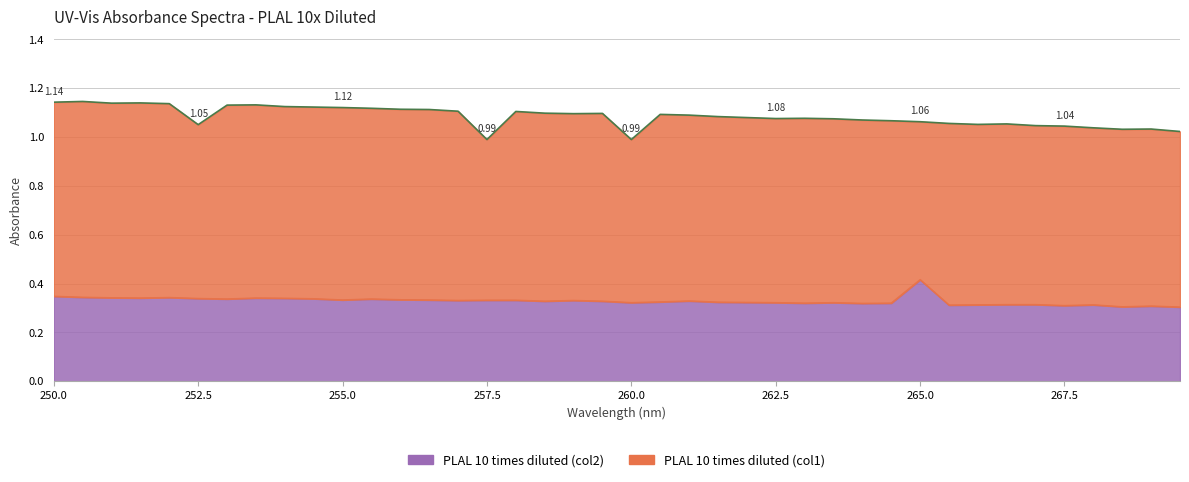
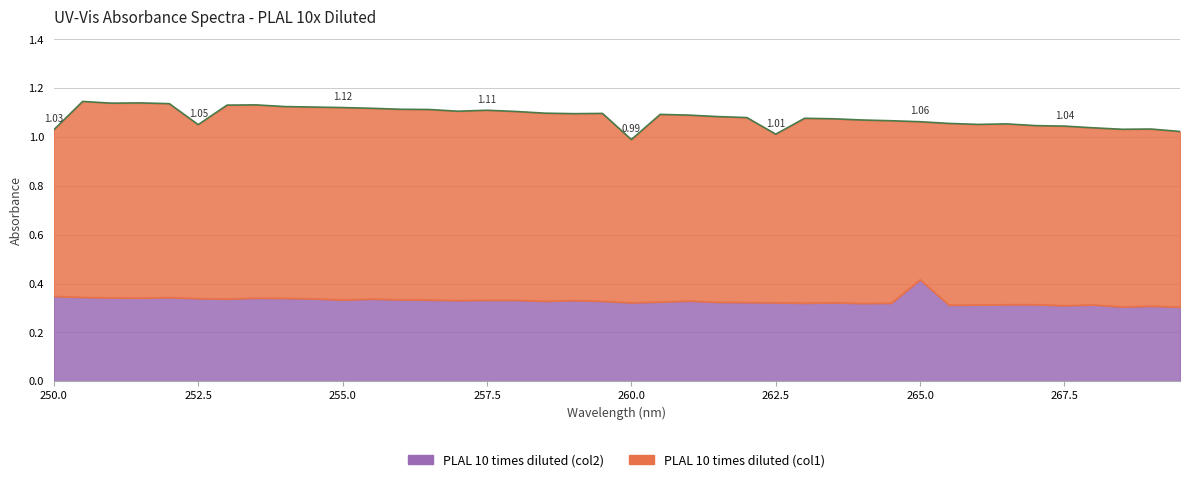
  {
    "PLAL 10 times diluted (col1)": {
-     "250.0": 1.14,
+     "250.0": 1.03,
      "252.5": 1.05,
      "255.0": 1.12,
-     "257.5": 0.99,
+     "257.5": 1.11,
      "260.0": 0.99,
-     "262.5": 1.08,
+     "262.5": 1.01,
      "265.0": 1.06,
      "267.5": 1.04
    },
    "PLAL 10 times diluted (col2)": {
      "250.0": 0.35,
      "252.5": 0.34,
      "255.0": 0.33,
      "257.5": 0.33,
      "260.0": 0.32,
      "262.5": 0.32,
      "265.0": 0.42,
      "267.5": 0.31
    }
  }
